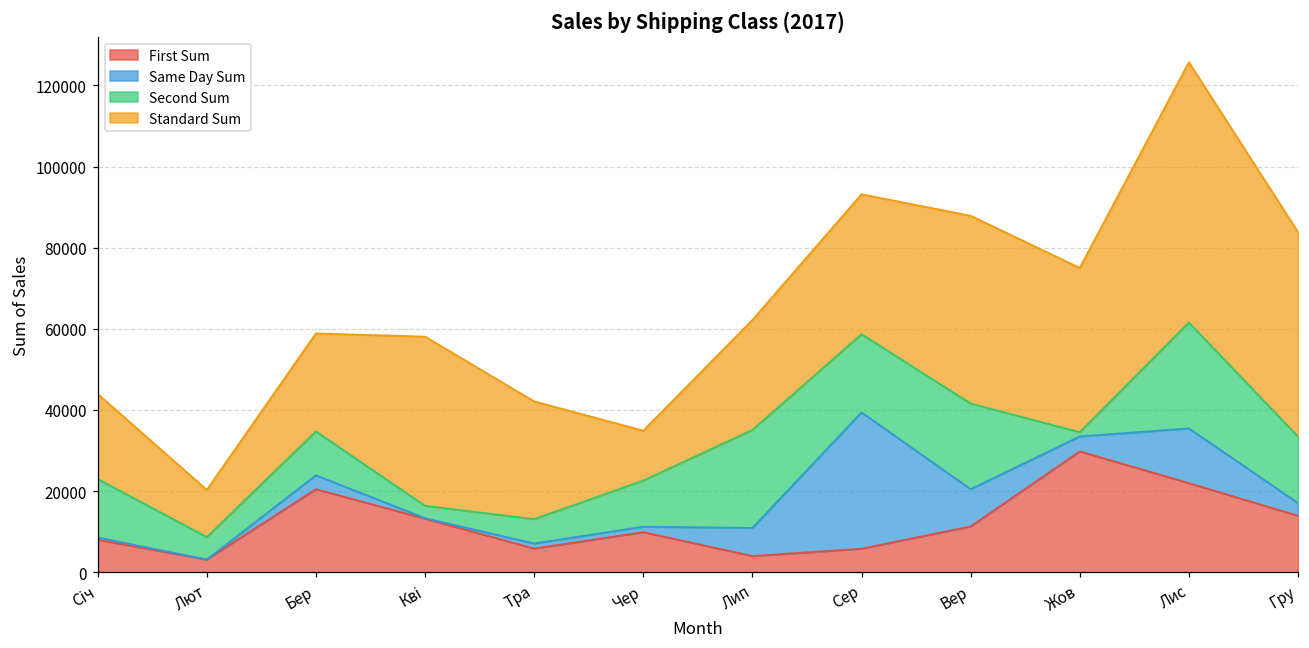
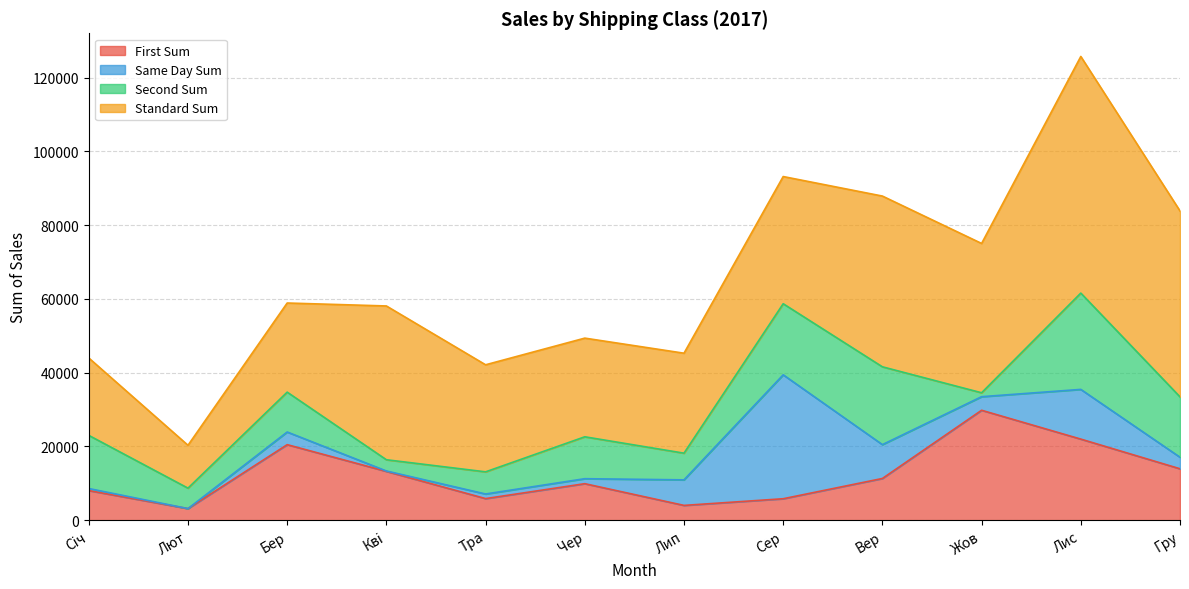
  {
    "First Sum": {
      "Бер": 20000,
      "Тра": 6000,
      "Чер": 10000,
      "Лип": 4000,
      "Сер": 6000,
      "Вер": 11000,
      "Жов": 30000,
      "Лис": 22000,
      "Гру": 14000
    },
    "Same Day Sum": {
      "Бер": 3000,
      "Тра": 1000,
      "Чер": 1000,
      "Лип": 7000,
      "Сер": 34000,
      "Вер": 9000,
      "Жов": 4000,
      "Лис": 13000,
      "Гру": 3000
    },
    "Second Sum": {
      "Січ": 14000,
      "Лют": 6000,
      "Бер": 11000,
      "Кві": 3000,
      "Тра": 6000,
      "Чер": 11000,
-     "Лип": 24000,
+     "Лип": 7000,
      "Сер": 19000,
      "Вер": 21000,
      "Жов": 1000,
      "Лис": 26000,
      "Гру": 16000
    },
    "Standard Sum": {
      "Січ": 21000,
      "Лют": 12000,
      "Бер": 24000,
      "Кві": 42000,
      "Тра": 29000,
-     "Чер": 12000,
+     "Чер": 27000,
      "Лип": 27000,
      "Сер": 34000,
      "Вер": 46000,
      "Жов": 40000,
      "Лис": 64000,
      "Гру": 50000
    }
  }
